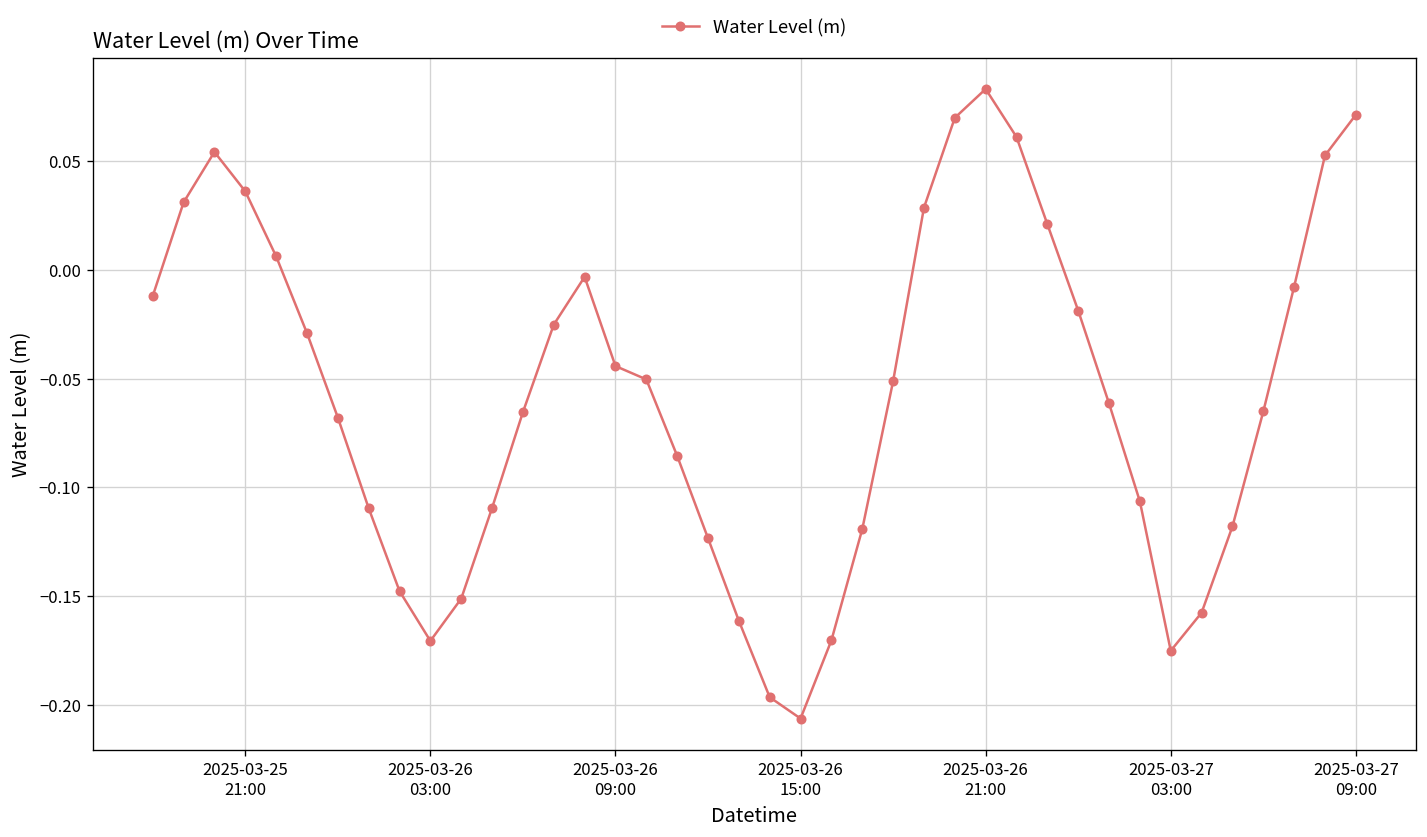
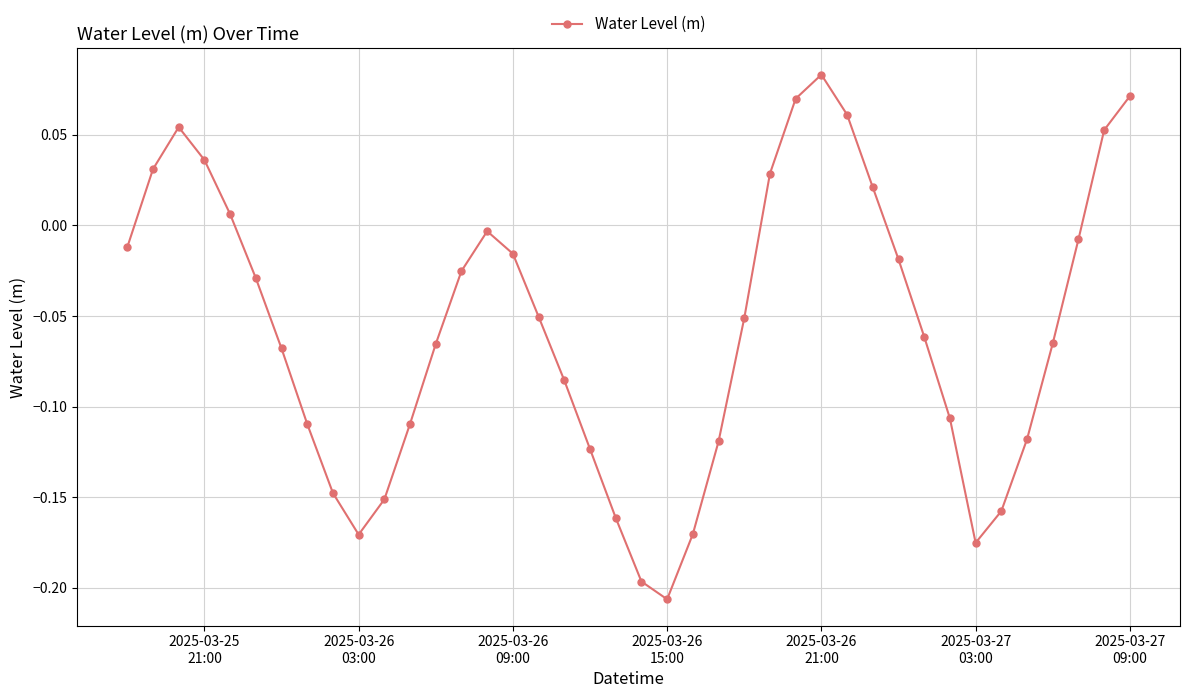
  {
    "2025-03-25 21:00": 0.036,
    "2025-03-26 03:00": -0.171,
-   "2025-03-26 09:00": -0.044,
+   "2025-03-26 09:00": -0.016,
    "2025-03-26 15:00": -0.206,
    "2025-03-26 21:00": 0.083,
    "2025-03-27 03:00": -0.175,
    "2025-03-27 09:00": 0.071
  }
